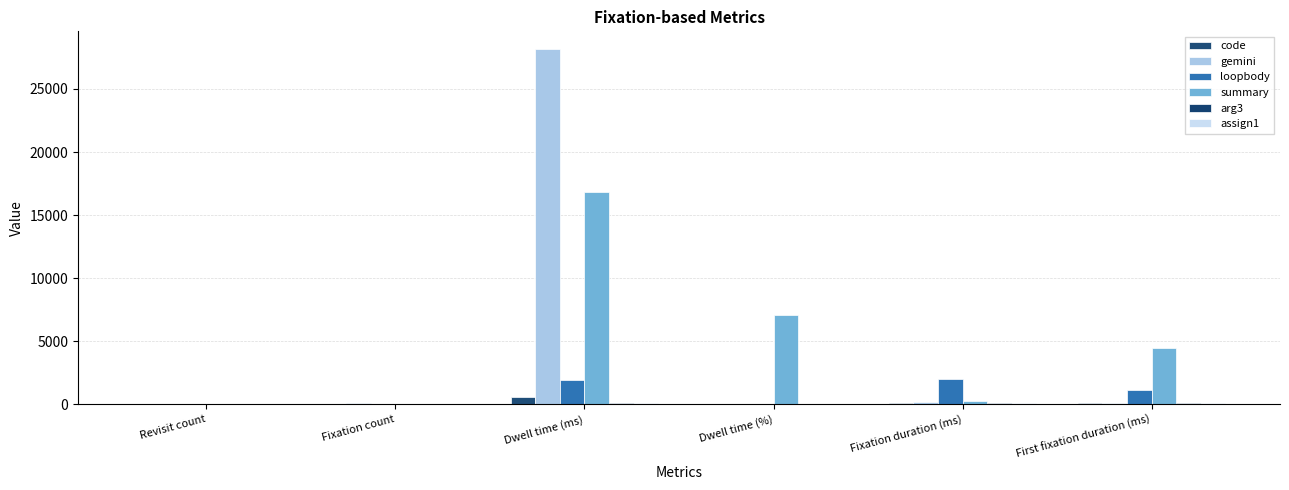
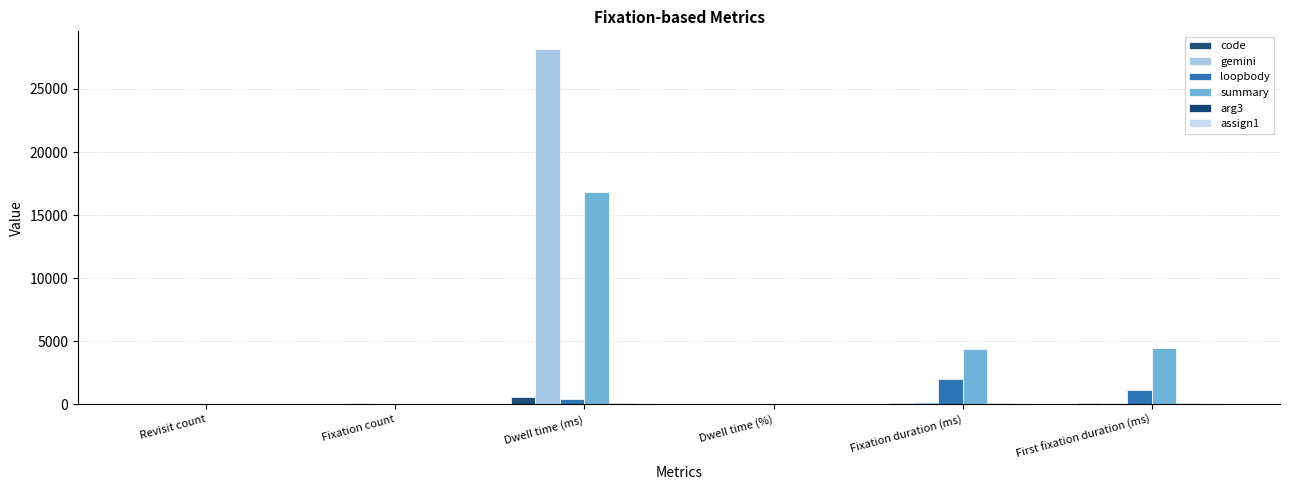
  {
    "loopbody": {
-     "Dwell time (ms)": 1900,
+     "Dwell time (ms)": 400,
      "Fixation duration (ms)": 2000,
      "First fixation duration (ms)": 1200
    },
    "summary": {
      "Dwell time (ms)": 16800,
-     "Dwell time (%)": 7100,
-     "Fixation duration (ms)": 300,
+     "Dwell time (%)": 0,
+     "Fixation duration (ms)": 4400,
      "First fixation duration (ms)": 4500
    }
  }
